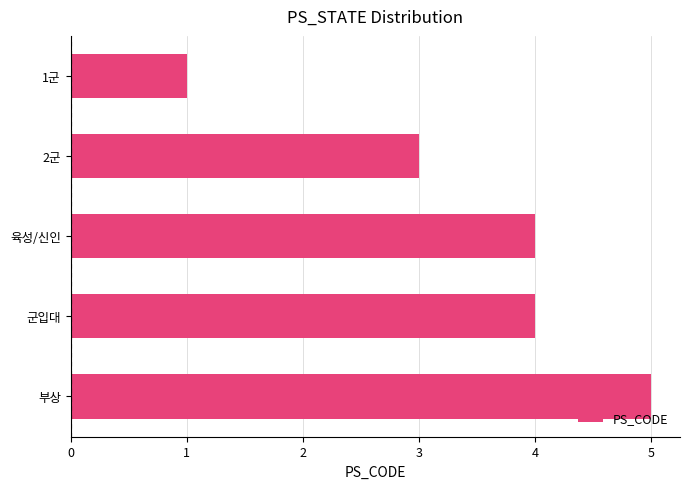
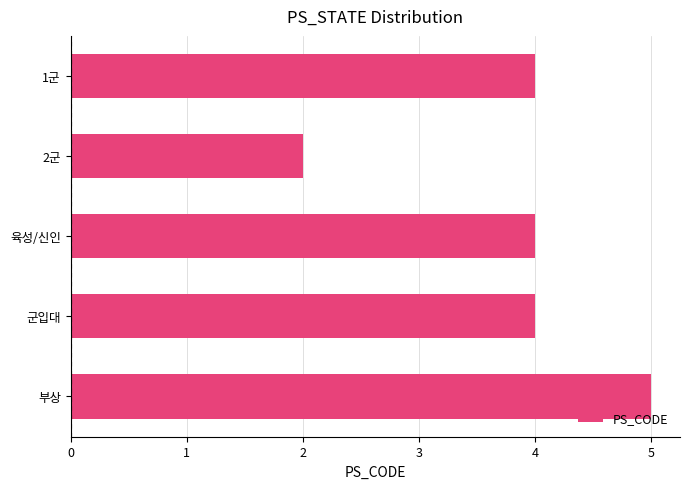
  {
-   "1군": 1,
-   "2군": 3,
+   "1군": 4,
+   "2군": 2,
    "육성/신인": 4,
    "군입대": 4,
    "부상": 5
  }
